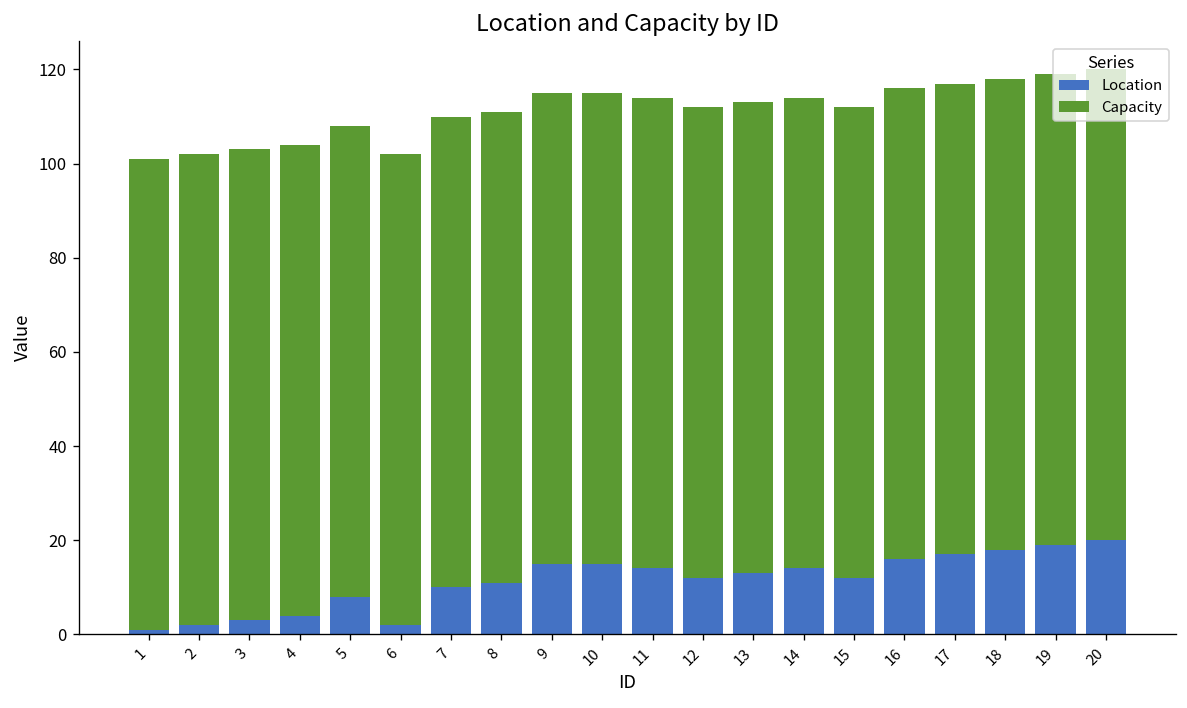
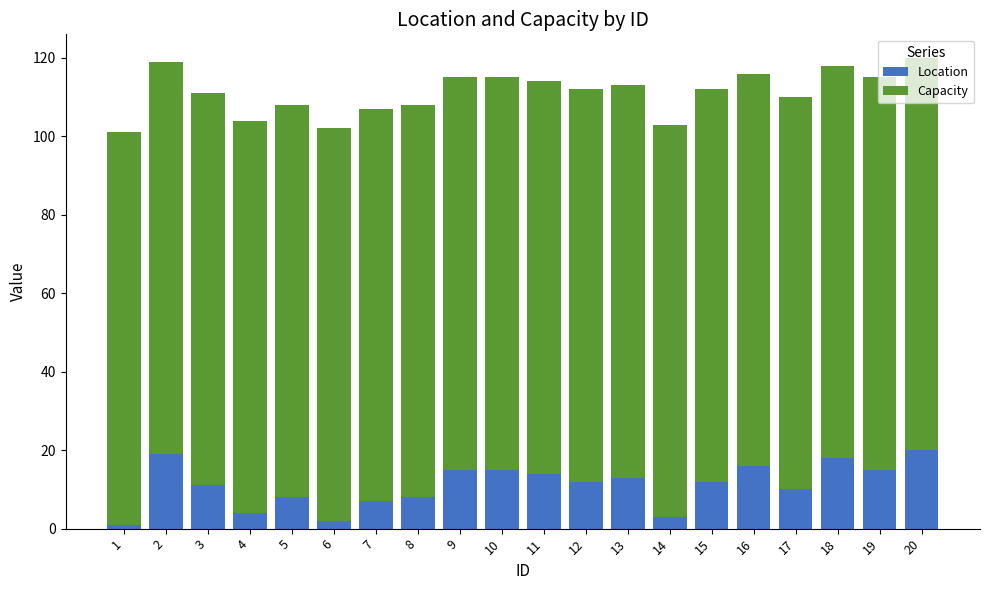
  {
    "Location": {
      "1": 1,
-     "2": 2,
-     "3": 3,
+     "2": 19,
+     "3": 11,
      "4": 4,
      "5": 8,
      "6": 2,
-     "7": 10,
-     "8": 11,
+     "7": 7,
+     "8": 8,
      "9": 15,
      "10": 15,
      "11": 14,
      "12": 12,
      "13": 13,
-     "14": 14,
+     "14": 3,
      "15": 12,
      "16": 16,
-     "17": 17,
+     "17": 10,
      "18": 18,
-     "19": 19,
+     "19": 15,
      "20": 20
    },
    "Capacity": {
      "1": 100,
      "2": 100,
      "3": 100,
      "4": 100,
      "5": 100,
      "6": 100,
      "7": 100,
      "8": 100,
      "9": 100,
      "10": 100,
      "11": 100,
      "12": 100,
      "13": 100,
      "14": 100,
      "15": 100,
      "16": 100,
      "17": 100,
      "18": 100
    }
  }
